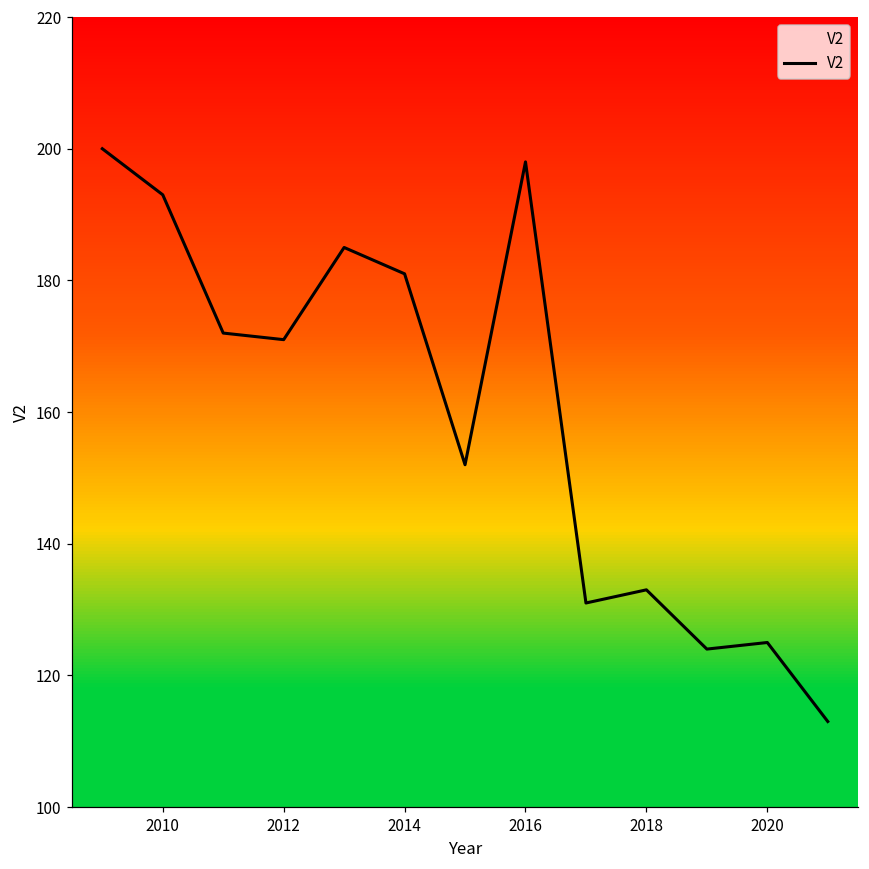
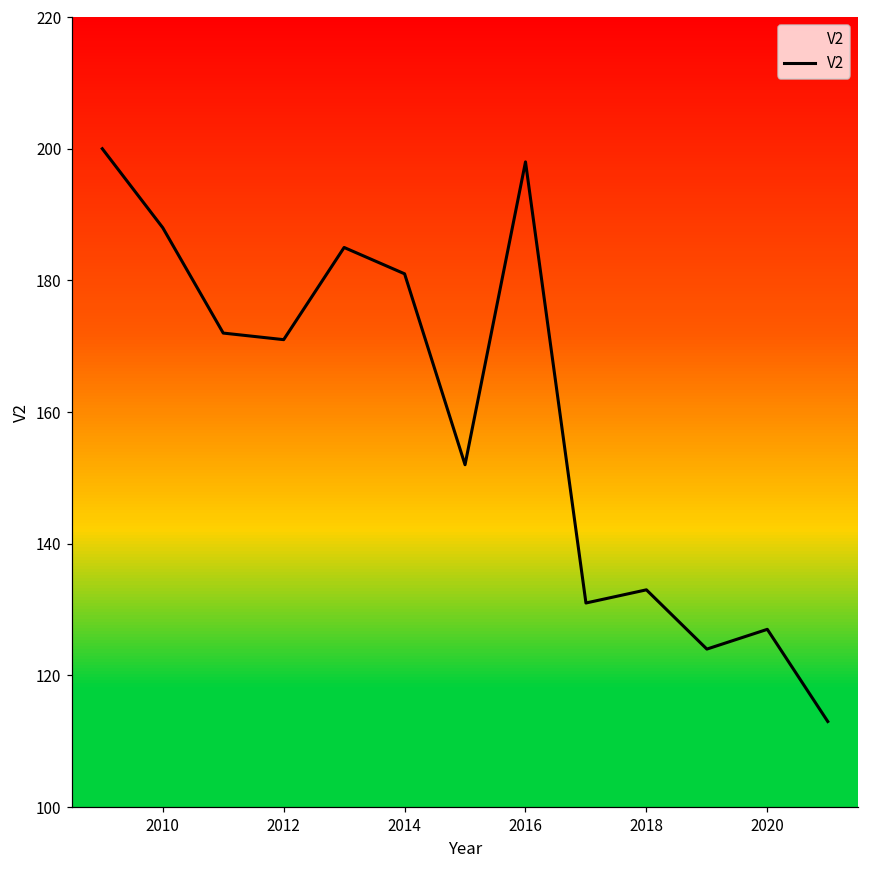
  {
-   "2010": 193,
+   "2010": 188,
    "2012": 171,
    "2014": 181,
    "2016": 198,
    "2018": 133,
-   "2020": 125
+   "2020": 127
  }
